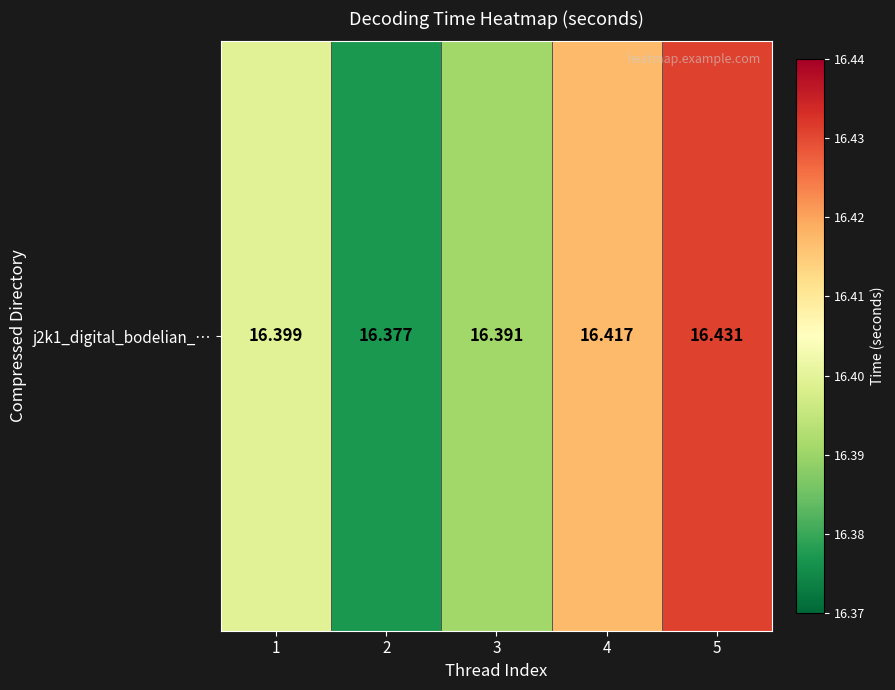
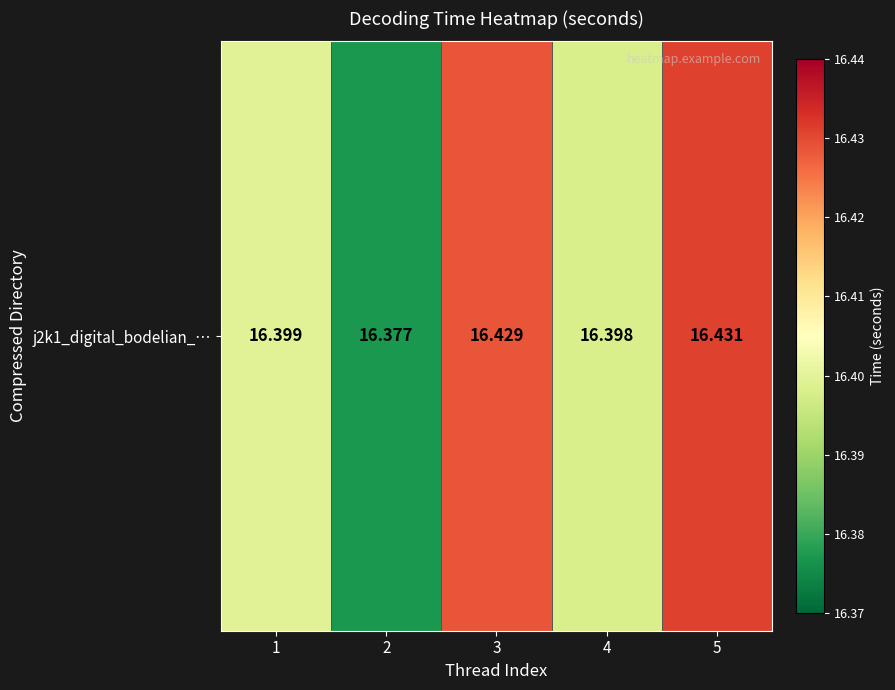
  {
    "j2k1_digital_bodelian_…": {
      "1": 16.399,
      "2": 16.377,
-     "3": 16.391,
-     "4": 16.417
+     "3": 16.429,
+     "4": 16.398
    }
  }
